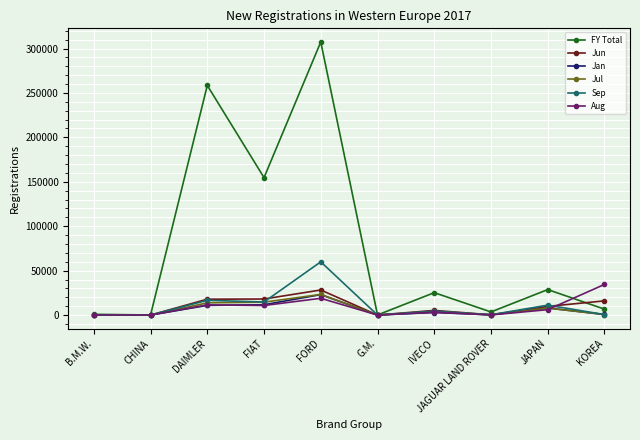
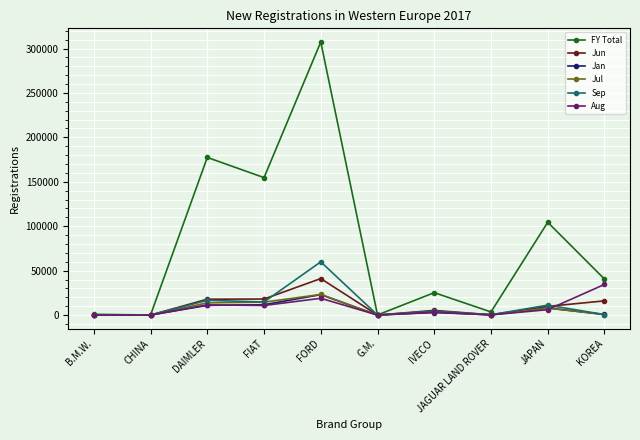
  {
    "FY Total": {
-     "DAIMLER": 260000,
+     "DAIMLER": 180000,
      "FIAT": 150000,
      "FORD": 310000,
      "IVECO": 30000,
      "JAGUAR LAND ROVER": 0,
-     "JAPAN": 30000,
-     "KOREA": 10000
+     "JAPAN": 100000,
+     "KOREA": 40000
    },
    "Jun": {
      "FIAT": 20000,
-     "FORD": 30000,
+     "FORD": 40000,
      "KOREA": 20000
    },
    "Sep": {
      "FORD": 60000
    },
    "Aug": {
      "FORD": 20000,
      "KOREA": 30000
    }
  }
